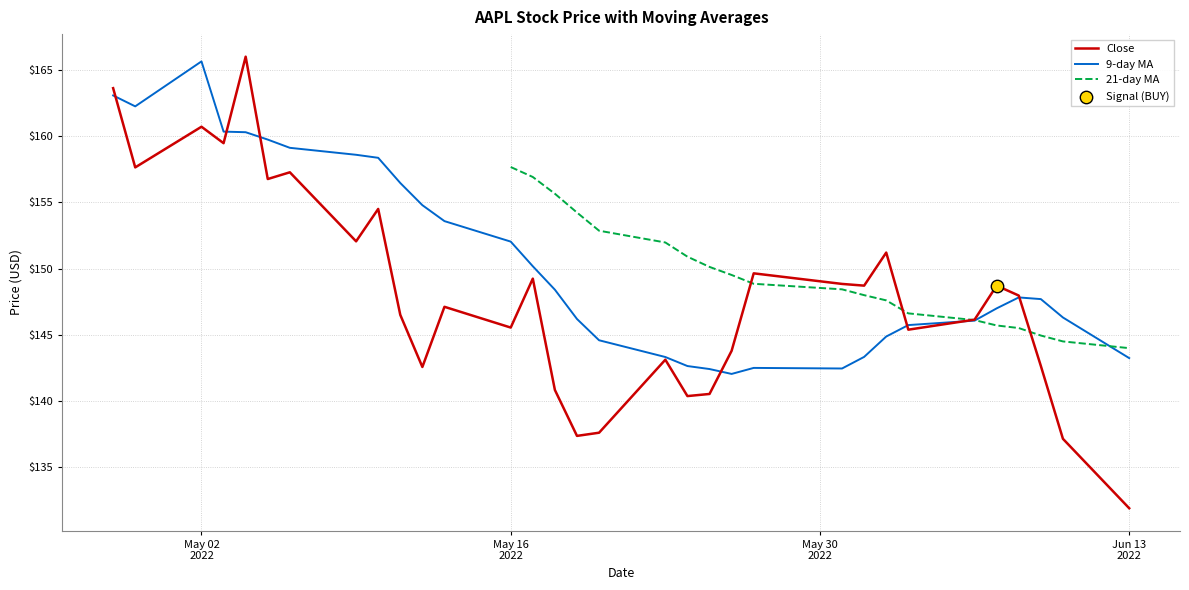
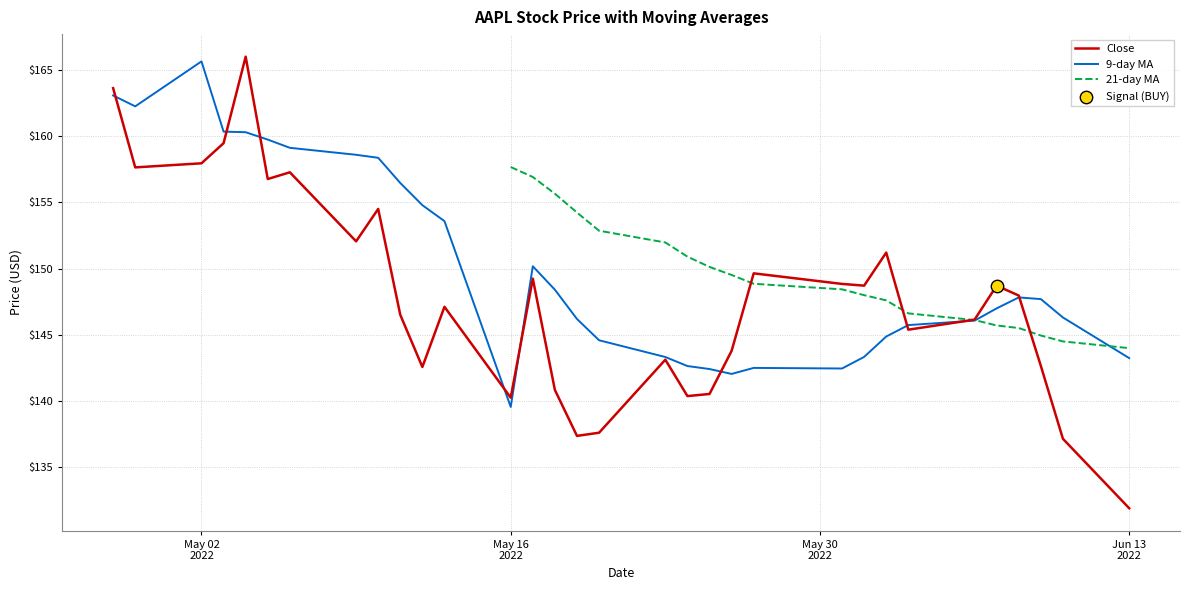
  {
    "Close": {
-     "May 02 2022": "$160.7",
-     "May 16 2022": "$145.5",
+     "May 02 2022": "$158.0",
+     "May 16 2022": "$140.2",
      "Jun 13 2022": "$131.9"
    },
    "9-day MA": {
      "May 02 2022": "$165.7",
-     "May 16 2022": "$152.0",
+     "May 16 2022": "$139.5",
      "Jun 13 2022": "$143.2"
    },
    "21-day MA": {
      "May 16 2022": "$157.7",
      "Jun 13 2022": "$144.0"
    }
  }
